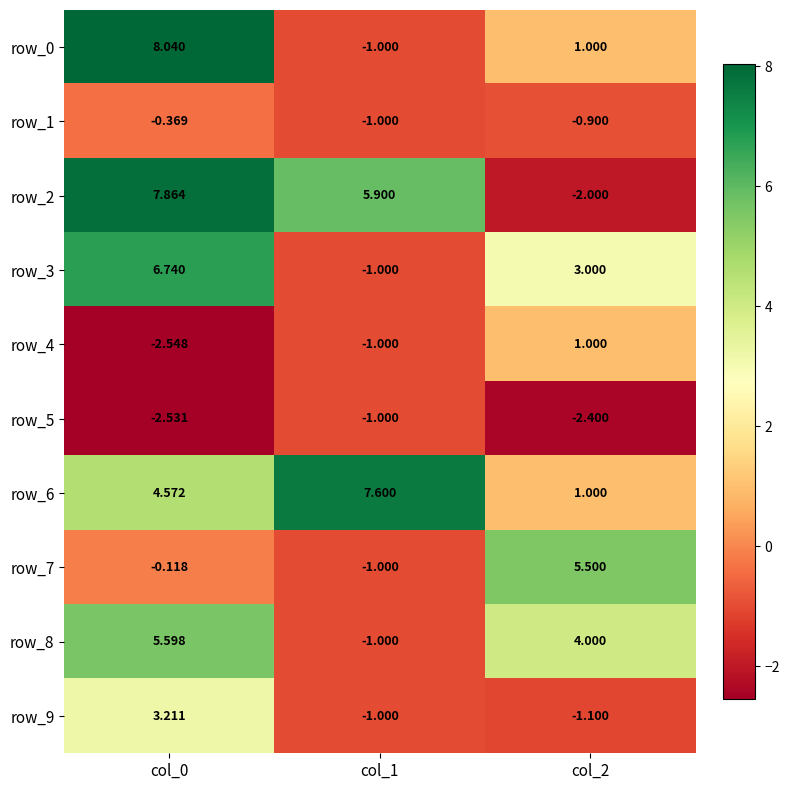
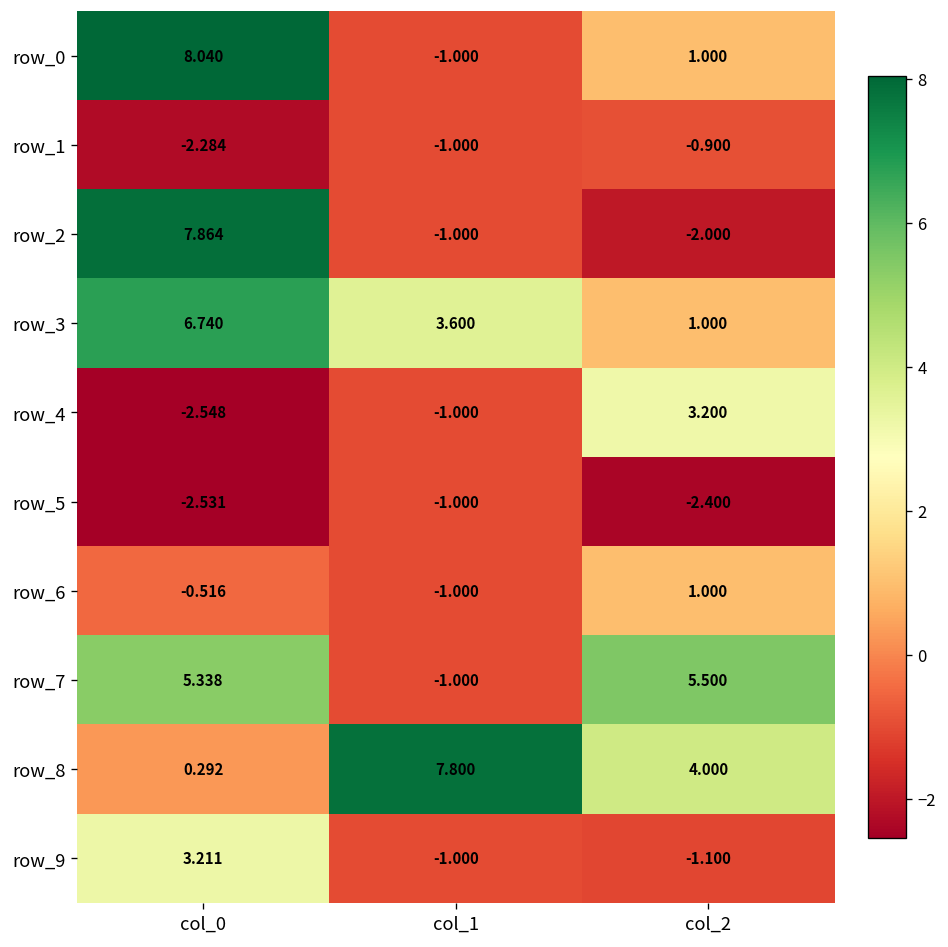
  {
    "row_0": {
      "col_0": 8.040,
      "col_1": -1.000,
      "col_2": 1.000
    },
    "row_1": {
-     "col_0": -0.369,
+     "col_0": -2.284,
      "col_1": -1.000,
      "col_2": -0.900
    },
    "row_2": {
      "col_0": 7.864,
-     "col_1": 5.900,
+     "col_1": -1.000,
      "col_2": -2.000
    },
    "row_3": {
      "col_0": 6.740,
-     "col_1": -1.000,
-     "col_2": 3.000
+     "col_1": 3.600,
+     "col_2": 1.000
    },
    "row_4": {
      "col_0": -2.548,
      "col_1": -1.000,
-     "col_2": 1.000
+     "col_2": 3.200
    },
    "row_5": {
      "col_0": -2.531,
      "col_1": -1.000,
      "col_2": -2.400
    },
    "row_6": {
-     "col_0": 4.572,
-     "col_1": 7.600,
+     "col_0": -0.516,
+     "col_1": -1.000,
      "col_2": 1.000
    },
    "row_7": {
-     "col_0": -0.118,
+     "col_0": 5.338,
      "col_1": -1.000,
      "col_2": 5.500
    },
    "row_8": {
-     "col_0": 5.598,
-     "col_1": -1.000,
+     "col_0": 0.292,
+     "col_1": 7.800,
      "col_2": 4.000
    },
    "row_9": {
      "col_0": 3.211,
      "col_1": -1.000,
      "col_2": -1.100
    }
  }
